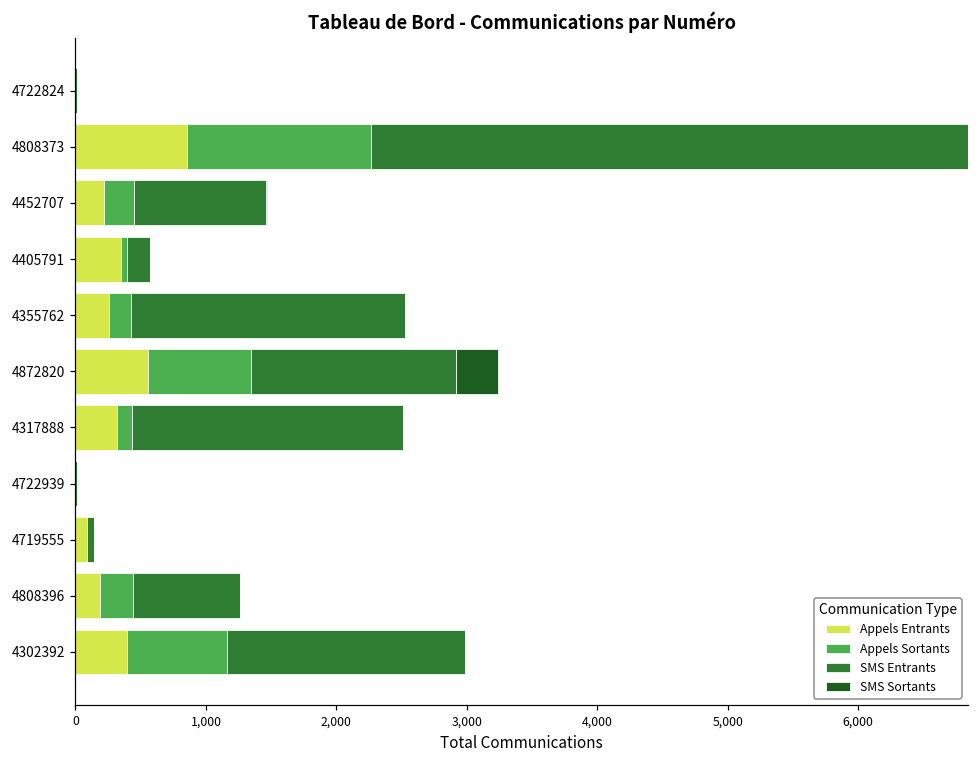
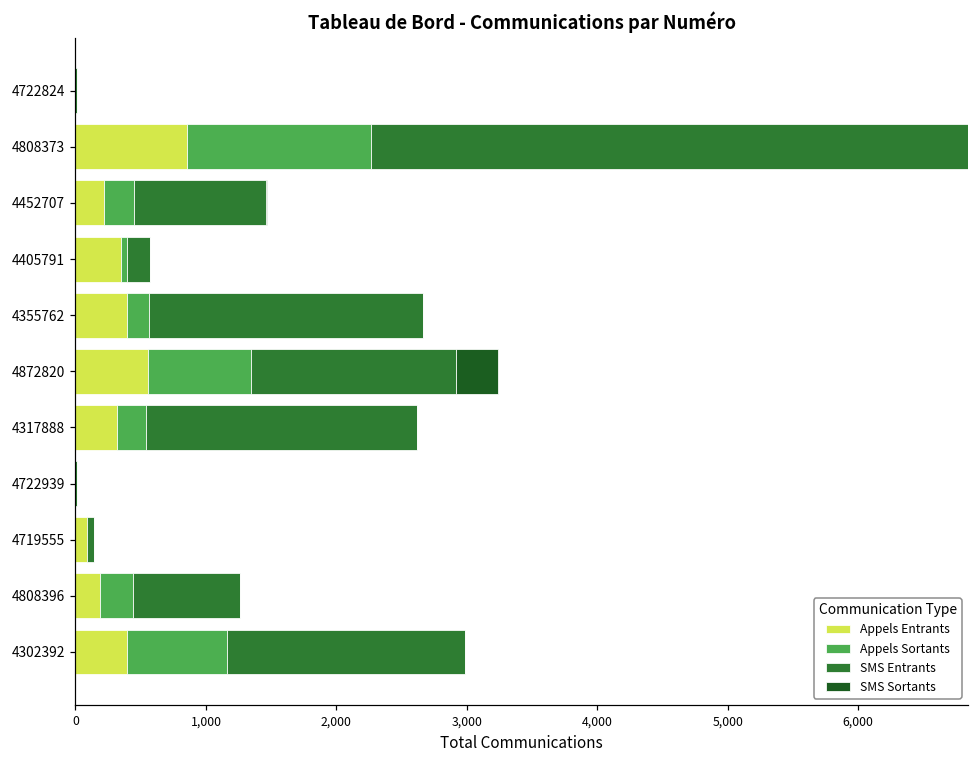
  {
    "Appels Entrants": {
      "4722824": "0",
      "4808373": "860",
      "4452707": "220",
      "4405791": "350",
-     "4355762": "260",
+     "4355762": "400",
      "4872820": "560",
      "4317888": "320",
      "4722939": "0",
      "4719555": "90",
      "4808396": "190",
      "4302392": "400"
    },
    "Appels Sortants": {
      "4722824": "0",
      "4808373": "1,410",
      "4452707": "230",
      "4405791": "40",
      "4355762": "170",
      "4872820": "790",
-     "4317888": "120",
+     "4317888": "230",
      "4722939": "0",
      "4808396": "250",
      "4302392": "770"
    }
  }
